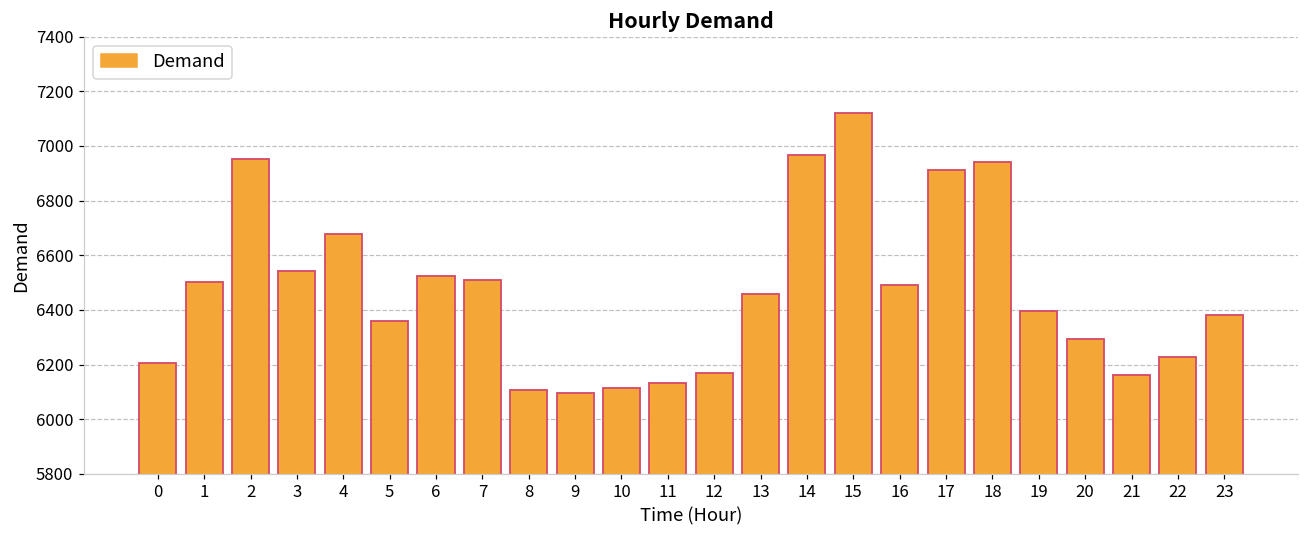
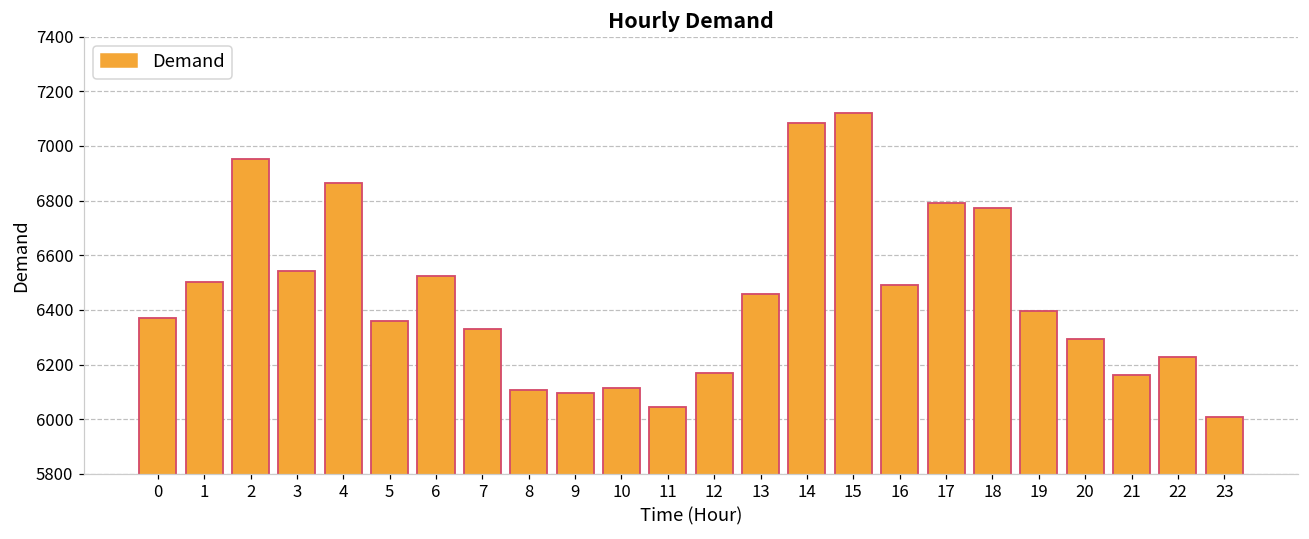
  {
-   "0": 6210,
+   "0": 6370,
    "1": 6500,
    "2": 6950,
    "3": 6540,
-   "4": 6680,
+   "4": 6860,
    "5": 6360,
    "6": 6530,
-   "7": 6510,
+   "7": 6330,
    "8": 6110,
    "9": 6100,
    "10": 6120,
-   "11": 6130,
+   "11": 6050,
    "12": 6170,
    "13": 6460,
-   "14": 6970,
+   "14": 7080,
    "15": 7120,
    "16": 6490,
-   "17": 6910,
-   "18": 6940,
+   "17": 6790,
+   "18": 6770,
    "19": 6400,
    "20": 6290,
    "21": 6160,
    "22": 6230,
-   "23": 6380
+   "23": 6010
  }
